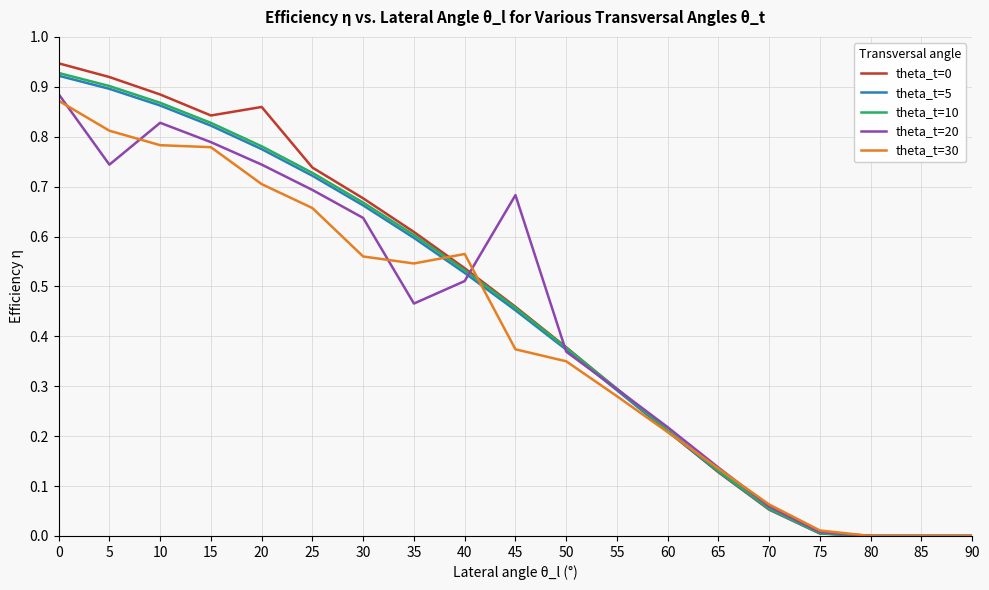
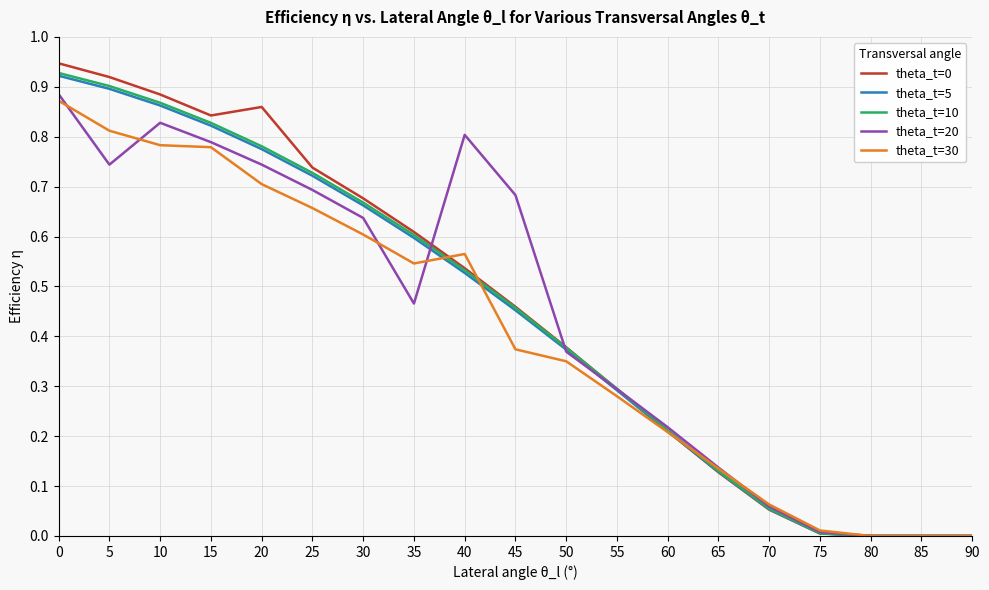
  {
    "theta_t=0": {
      "0": 0.95,
      "5": 0.92,
      "10": 0.88,
      "15": 0.84,
      "20": 0.86,
      "25": 0.74,
      "30": 0.68,
      "35": 0.61
    },
    "theta_t=5": {
      "0": 0.92,
      "5": 0.90,
      "10": 0.86,
      "15": 0.82,
      "20": 0.78,
      "25": 0.72,
      "30": 0.66,
      "35": 0.60,
      "40": 0.53
    },
    "theta_t=10": {
      "0": 0.93,
      "5": 0.90,
      "10": 0.87,
      "15": 0.83,
      "20": 0.78,
      "25": 0.73,
      "30": 0.67,
      "35": 0.60
    },
    "theta_t=20": {
      "0": 0.89,
      "5": 0.74,
      "10": 0.83,
      "15": 0.79,
      "20": 0.74,
      "25": 0.69,
      "30": 0.64,
      "35": 0.47,
-     "40": 0.51,
+     "40": 0.80,
      "45": 0.68,
      "60": 0.22
    },
    "theta_t=30": {
      "0": 0.87,
      "5": 0.81,
      "10": 0.78,
      "15": 0.78,
      "20": 0.71,
      "25": 0.66,
-     "30": 0.56,
+     "30": 0.60,
      "35": 0.55,
      "40": 0.57,
      "45": 0.37,
      "50": 0.35,
      "55": 0.28
    }
  }
